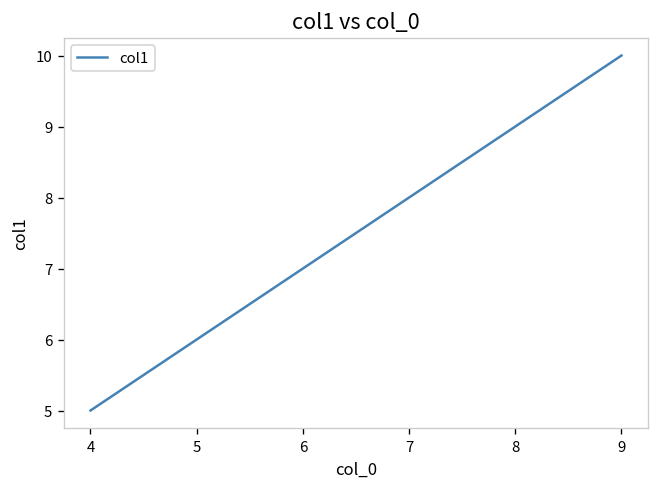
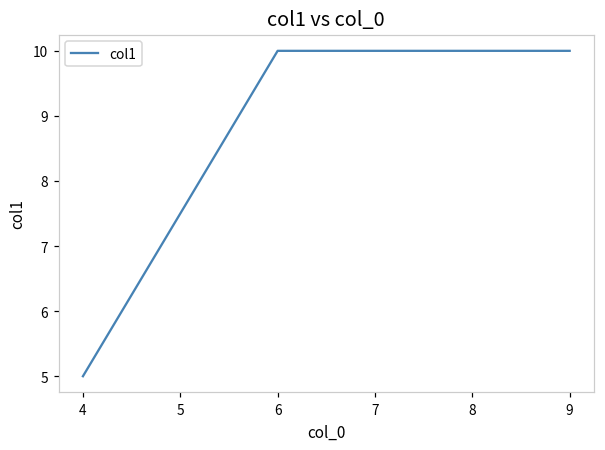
  {
    "4": 5,
-   "6": 7,
+   "6": 10,
    "9": 10
  }
